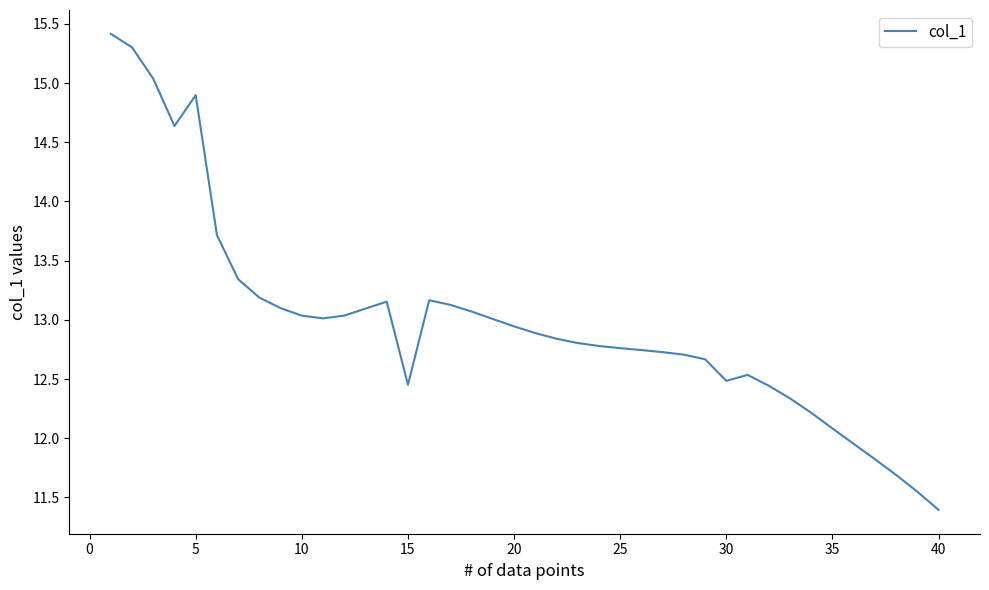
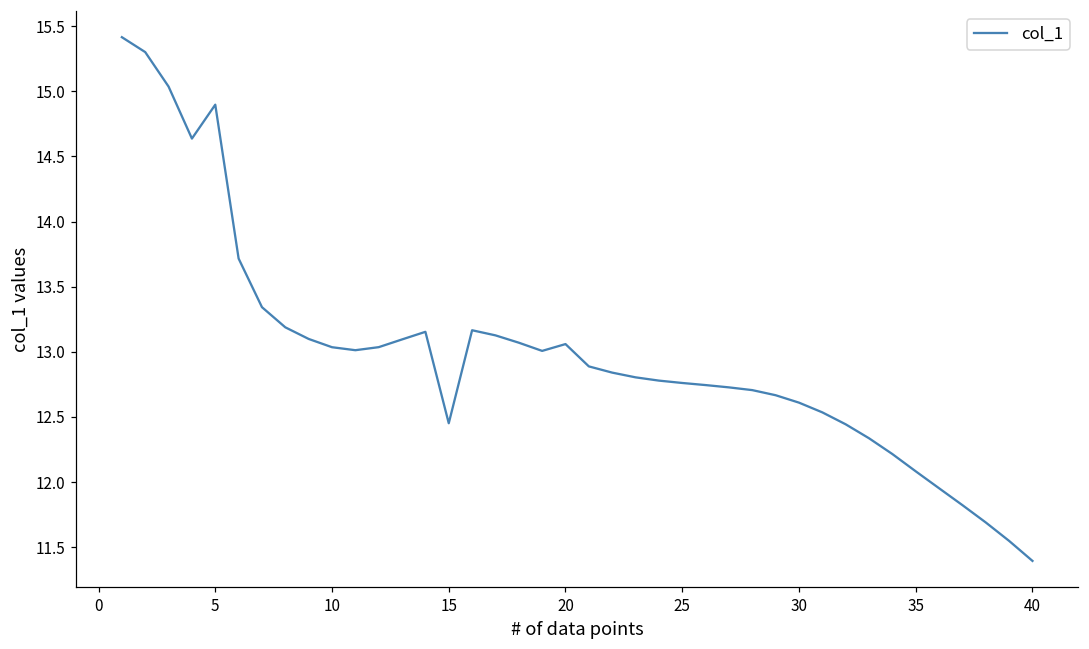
  {
    "5": 14.90,
    "10": 13.04,
    "15": 12.45,
-   "20": 12.95,
+   "20": 13.06,
    "25": 12.76,
-   "30": 12.48,
+   "30": 12.61,
    "35": 12.08,
    "40": 11.40
  }
